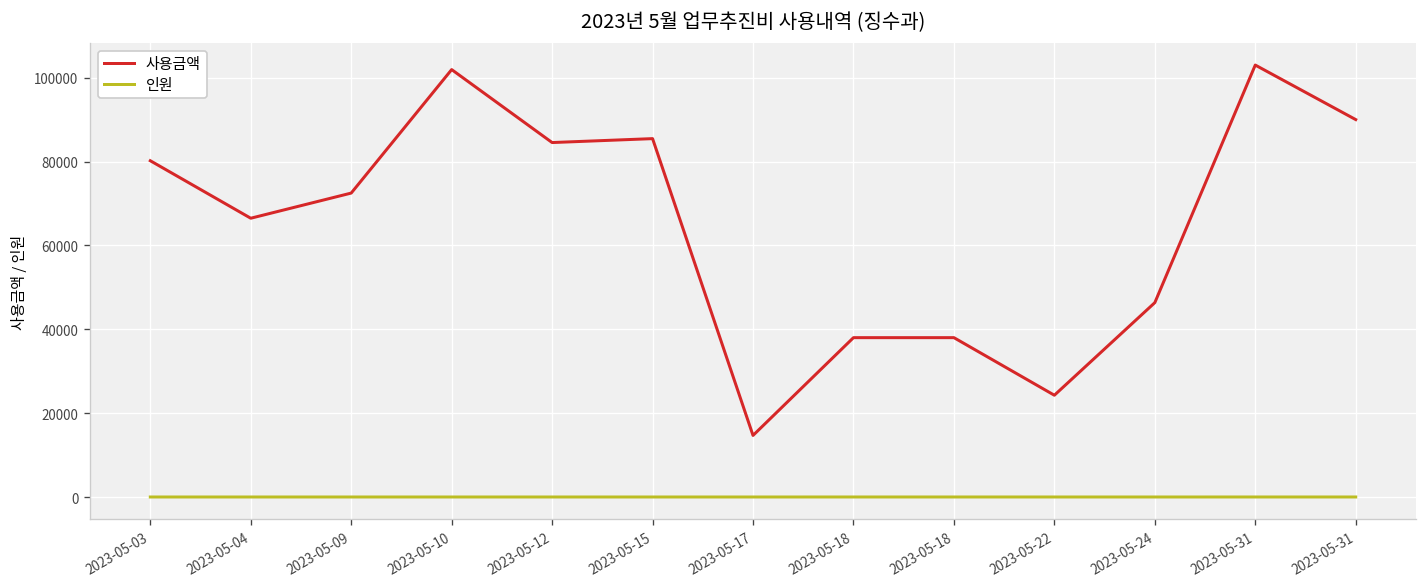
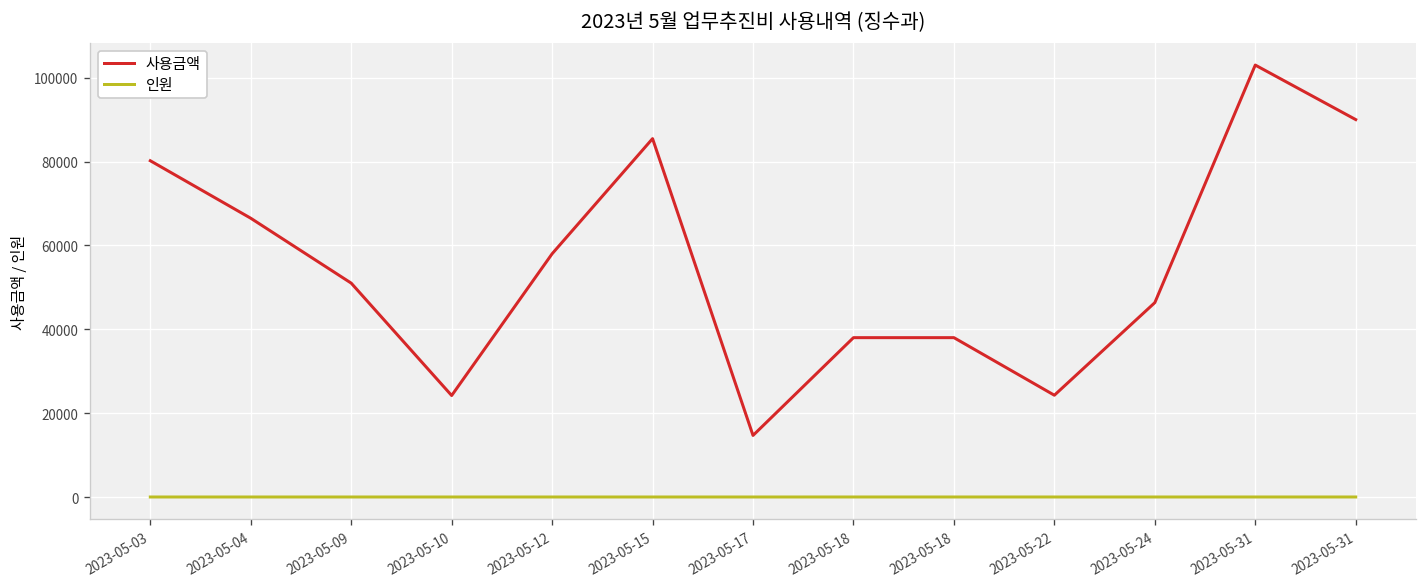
  {
    "사용금액": {
      "2023-05-03": 80000,
      "2023-05-04": 66000,
-     "2023-05-09": 72000,
-     "2023-05-10": 102000,
-     "2023-05-12": 85000,
+     "2023-05-09": 51000,
+     "2023-05-10": 24000,
+     "2023-05-12": 58000,
      "2023-05-15": 85000,
      "2023-05-17": 15000,
      "2023-05-22": 24000,
      "2023-05-24": 46000
    },
    "인원": {
      "2023-05-03": 0,
      "2023-05-04": 0,
      "2023-05-09": 0,
      "2023-05-10": 0,
      "2023-05-12": 0,
      "2023-05-15": 0,
      "2023-05-17": 0,
      "2023-05-22": 0,
      "2023-05-24": 0
    }
  }
